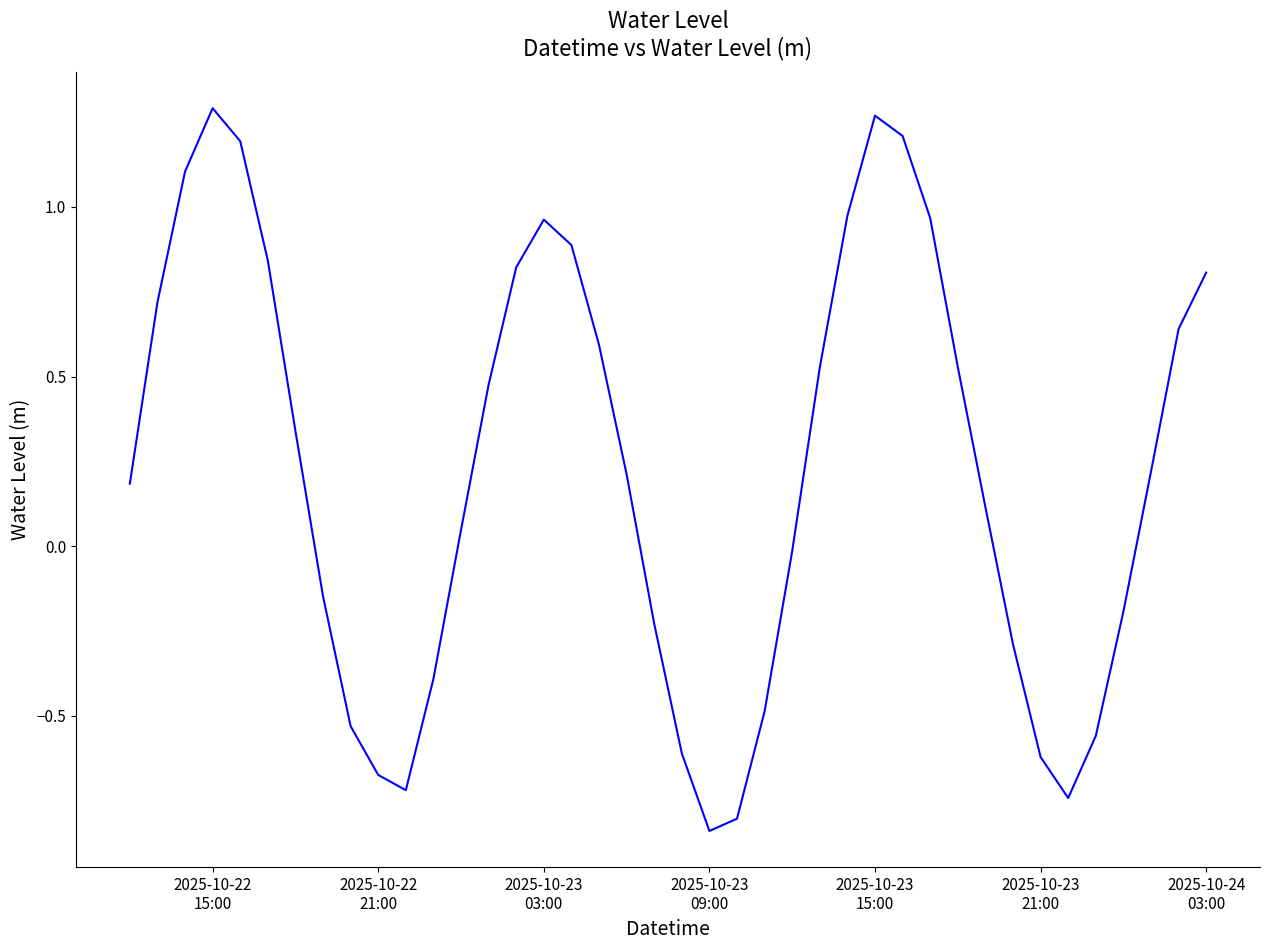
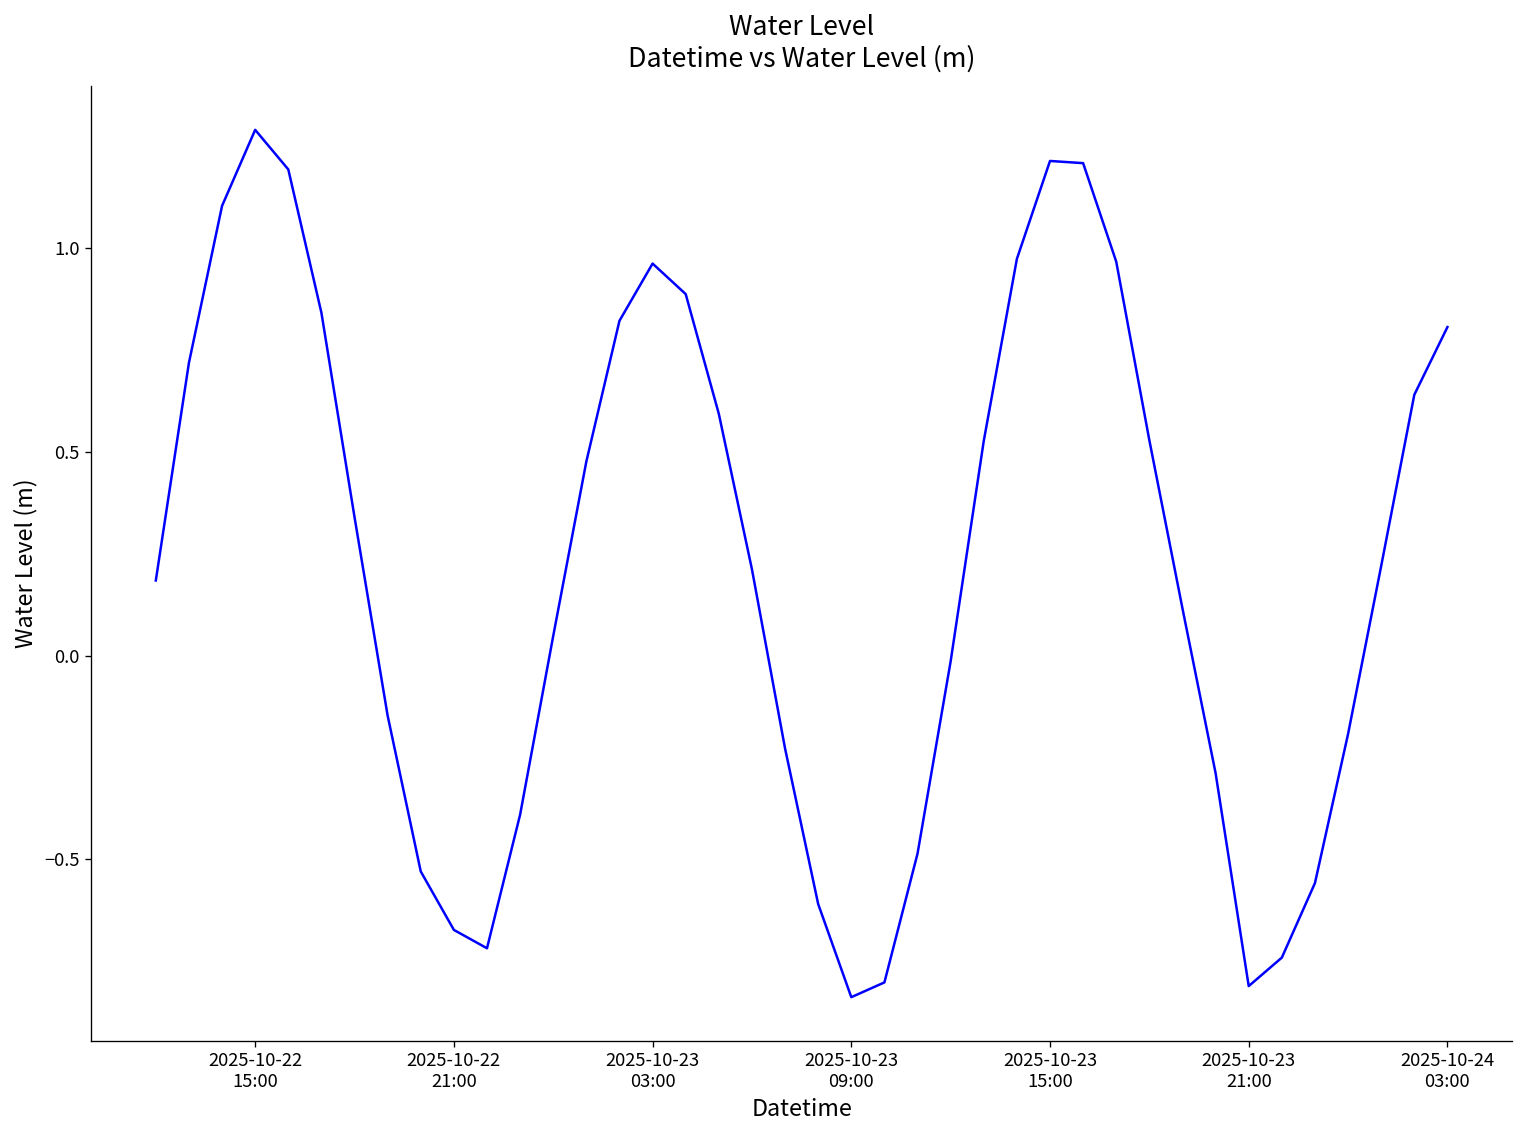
  {
    "2025-10-22 15:00": 1.29,
    "2025-10-22 21:00": -0.67,
    "2025-10-23 03:00": 0.96,
    "2025-10-23 09:00": -0.84,
-   "2025-10-23 15:00": 1.27,
-   "2025-10-23 21:00": -0.62,
+   "2025-10-23 15:00": 1.21,
+   "2025-10-23 21:00": -0.81,
    "2025-10-24 03:00": 0.81
  }
